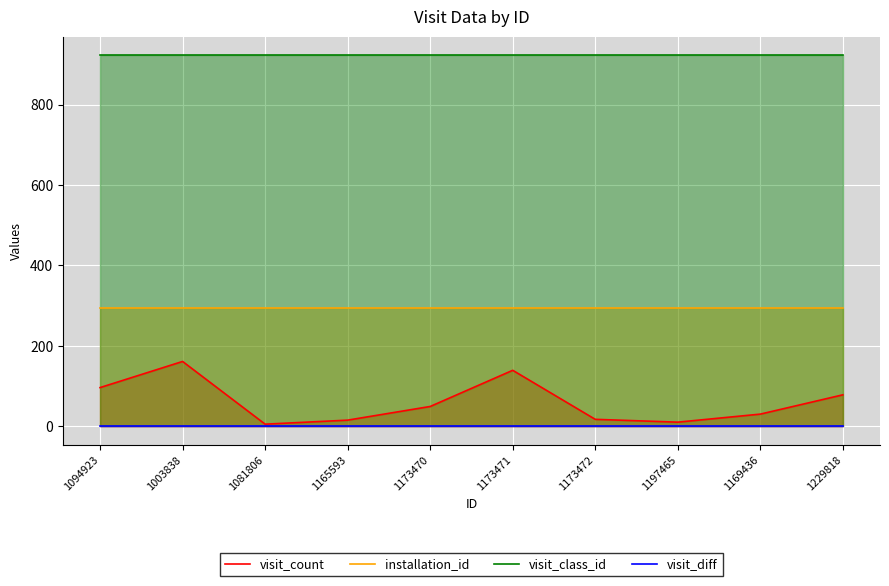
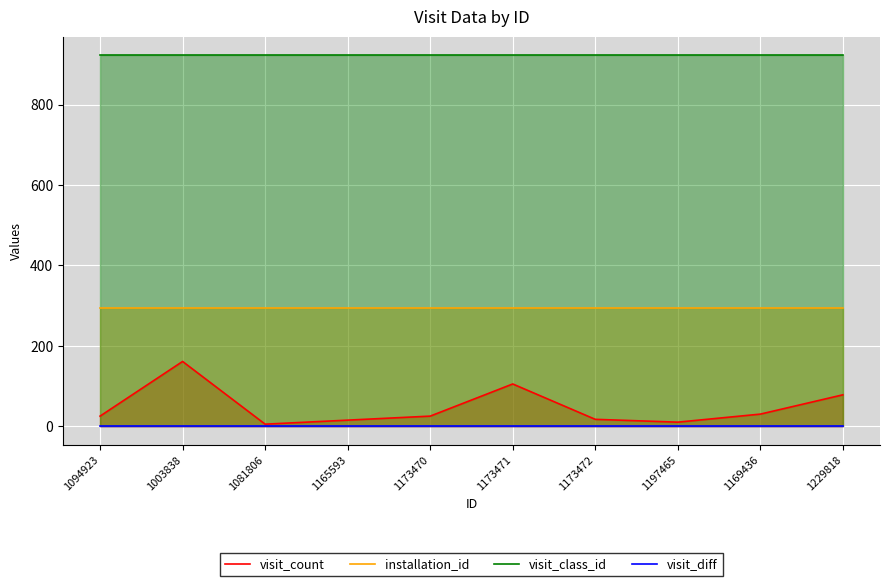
  {
    "visit_count": {
-     "1094923": 100,
+     "1094923": 30,
      "1003838": 160,
      "1165593": 20,
-     "1173470": 50,
-     "1173471": 140,
+     "1173470": 30,
+     "1173471": 110,
      "1173472": 20,
      "1197465": 10,
      "1169436": 30,
      "1229818": 80
    },
    "installation_id": {
      "1094923": 290,
      "1003838": 290,
      "1081806": 290,
      "1165593": 290,
      "1173470": 290,
      "1173471": 290,
      "1173472": 290,
      "1197465": 290,
      "1169436": 290,
      "1229818": 290
    },
    "visit_class_id": {
      "1094923": 920,
      "1003838": 920,
      "1081806": 920,
      "1165593": 920,
      "1173470": 920,
      "1173471": 920,
      "1173472": 920,
      "1197465": 920,
      "1169436": 920,
      "1229818": 920
    },
    "visit_diff": {
      "1094923": 0,
      "1003838": 0,
      "1165593": 0,
      "1173470": 0,
      "1173471": 0,
      "1173472": 0,
      "1197465": 0,
      "1169436": 0,
      "1229818": 0
    }
  }
